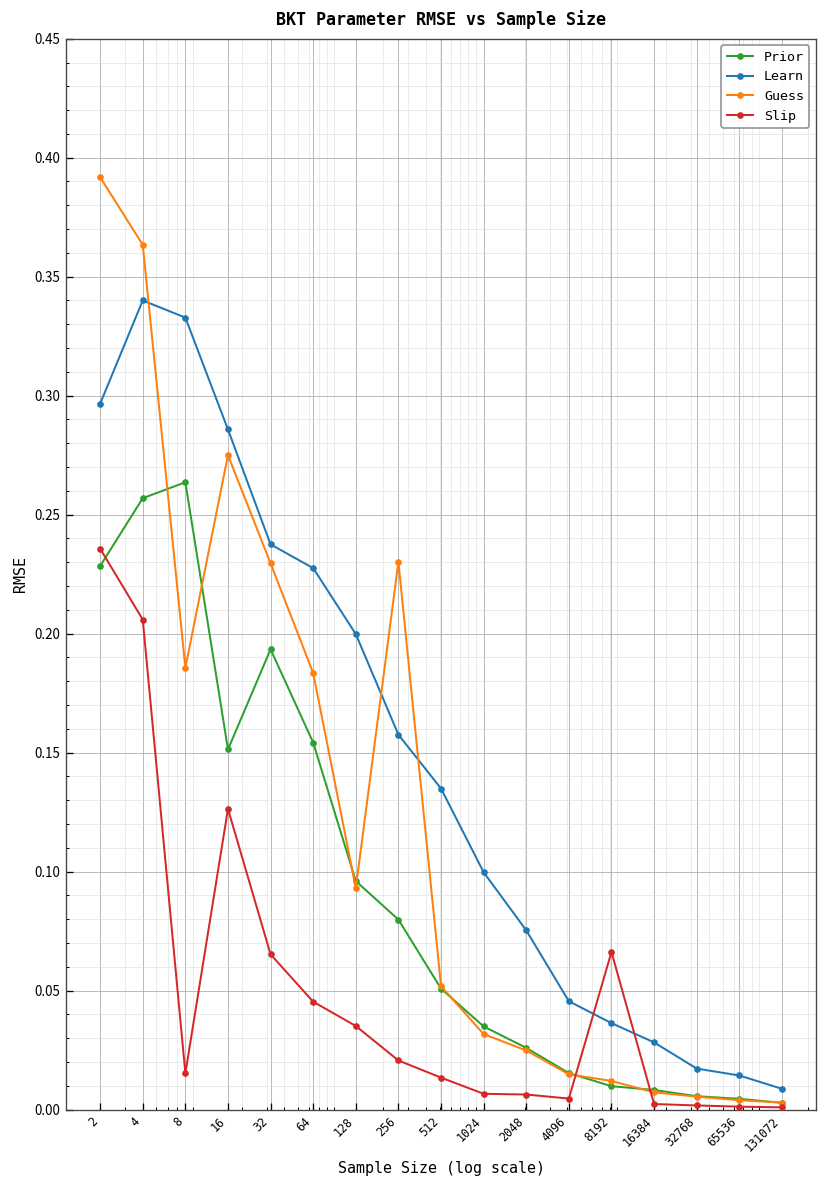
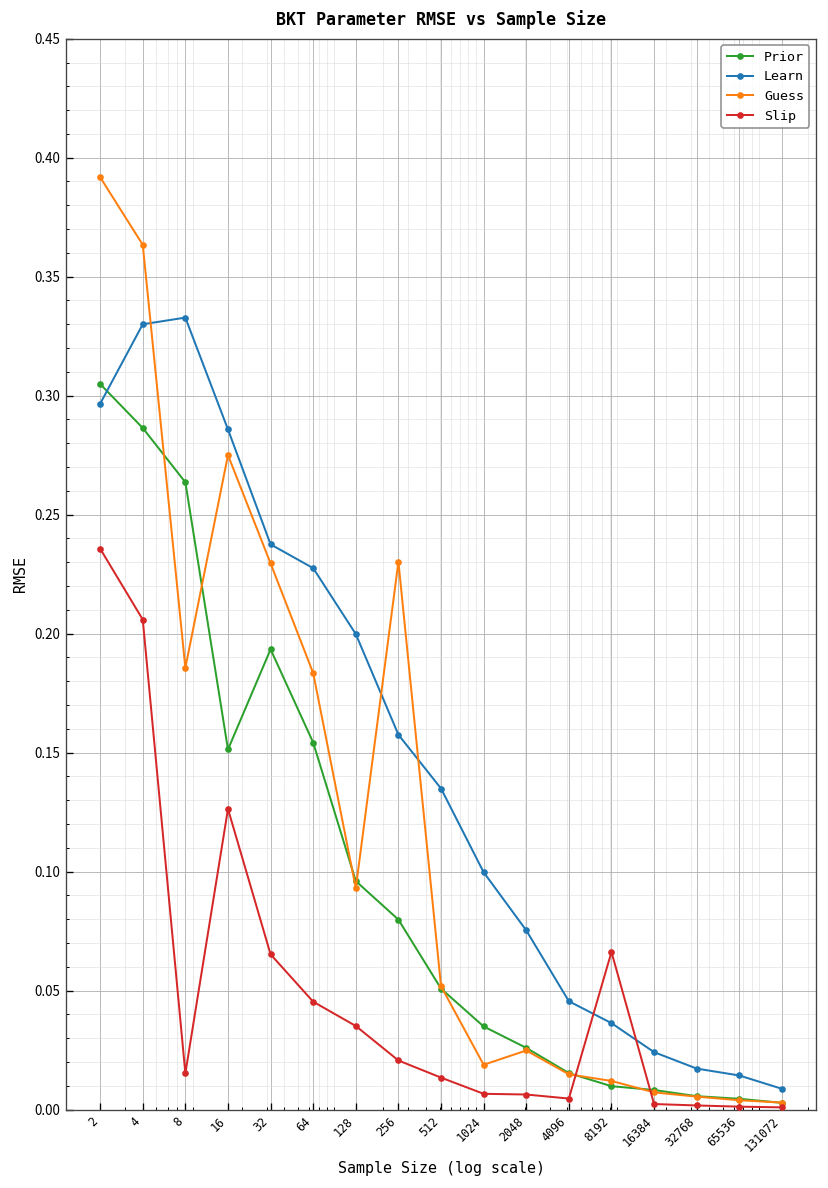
  {
    "Prior": {
-     "2": 0.228,
-     "4": 0.257,
+     "2": 0.305,
+     "4": 0.286,
      "8": 0.264,
      "16": 0.151,
      "32": 0.193,
      "64": 0.154,
      "128": 0.096,
      "256": 0.080,
      "1024": 0.035,
      "8192": 0.010
    },
    "Learn": {
      "2": 0.297,
-     "4": 0.34,
+     "4": 0.33,
      "8": 0.333,
      "16": 0.286,
      "32": 0.238,
      "64": 0.228,
      "128": 0.200,
      "256": 0.158,
      "512": 0.135,
      "1024": 0.100,
      "2048": 0.075,
      "4096": 0.046,
      "8192": 0.036,
-     "16384": 0.028,
+     "16384": 0.024,
      "32768": 0.017,
      "65536": 0.014,
      "131072": 0.009
    },
    "Guess": {
      "2": 0.392,
      "4": 0.363,
      "8": 0.186,
      "16": 0.275,
      "32": 0.230,
      "64": 0.183,
      "128": 0.093,
      "256": 0.230,
-     "1024": 0.032,
+     "1024": 0.019,
      "8192": 0.012
    },
    "Slip": {
      "2": 0.236,
      "4": 0.206,
      "8": 0.015,
      "16": 0.126,
      "32": 0.065,
      "64": 0.045,
      "128": 0.035,
      "256": 0.021,
      "512": 0.013,
      "1024": 0.007,
      "2048": 0.006,
      "4096": 0.005,
      "8192": 0.066,
      "16384": 0.002,
      "32768": 0.002,
      "65536": 0.001,
      "131072": 0.001
    }
  }
